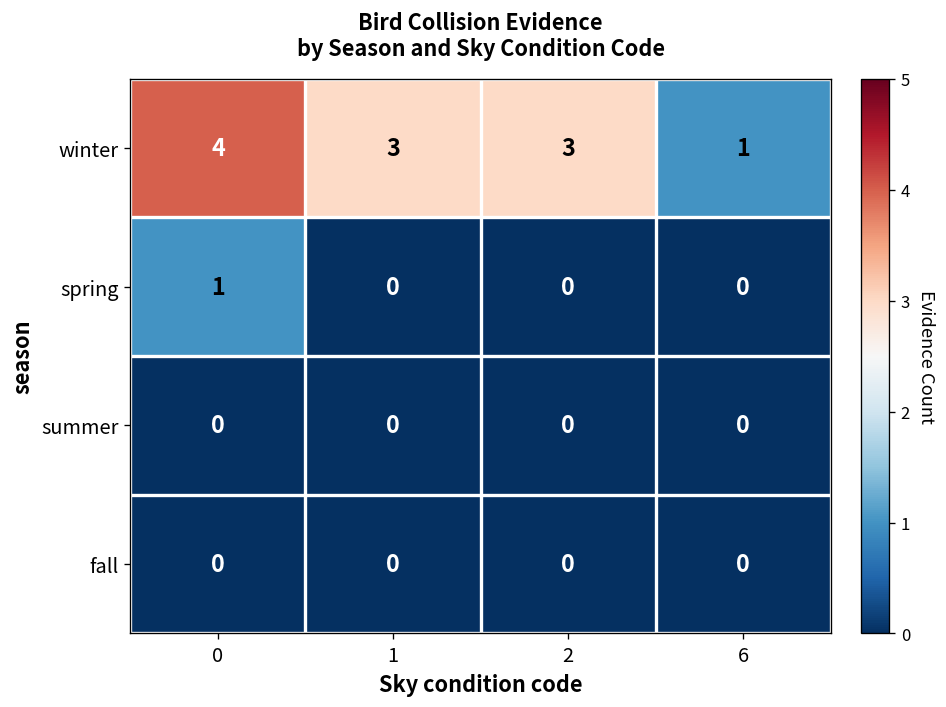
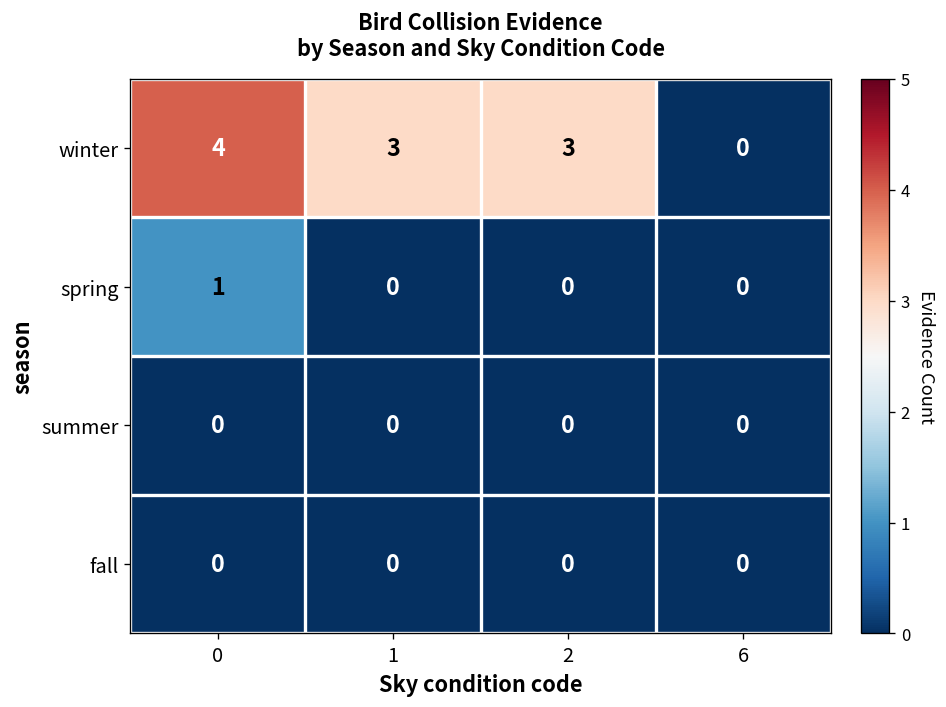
  {
    "winter": {
      "0": 4,
      "1": 3,
      "2": 3,
-     "6": 1
+     "6": 0
    },
    "spring": {
      "0": 1,
      "1": 0,
      "2": 0,
      "6": 0
    },
    "summer": {
      "0": 0,
      "1": 0,
      "2": 0,
      "6": 0
    },
    "fall": {
      "0": 0,
      "1": 0,
      "2": 0,
      "6": 0
    }
  }
